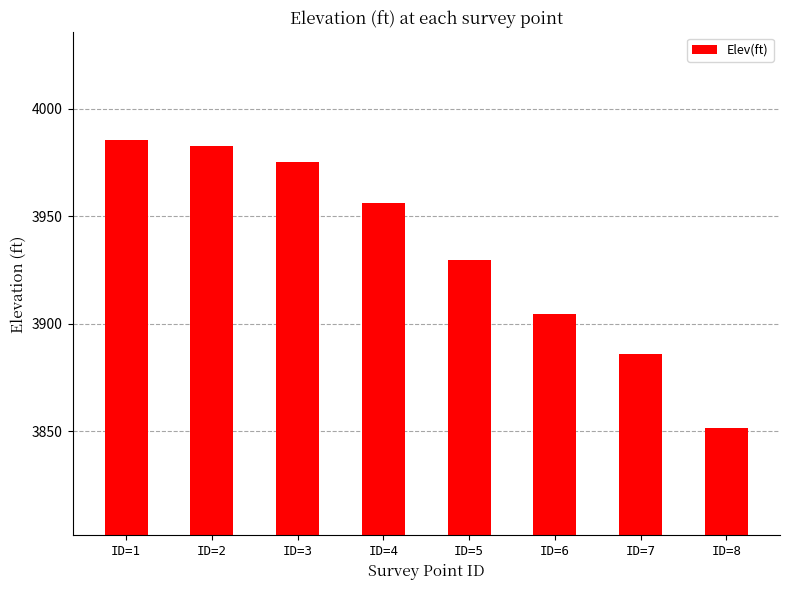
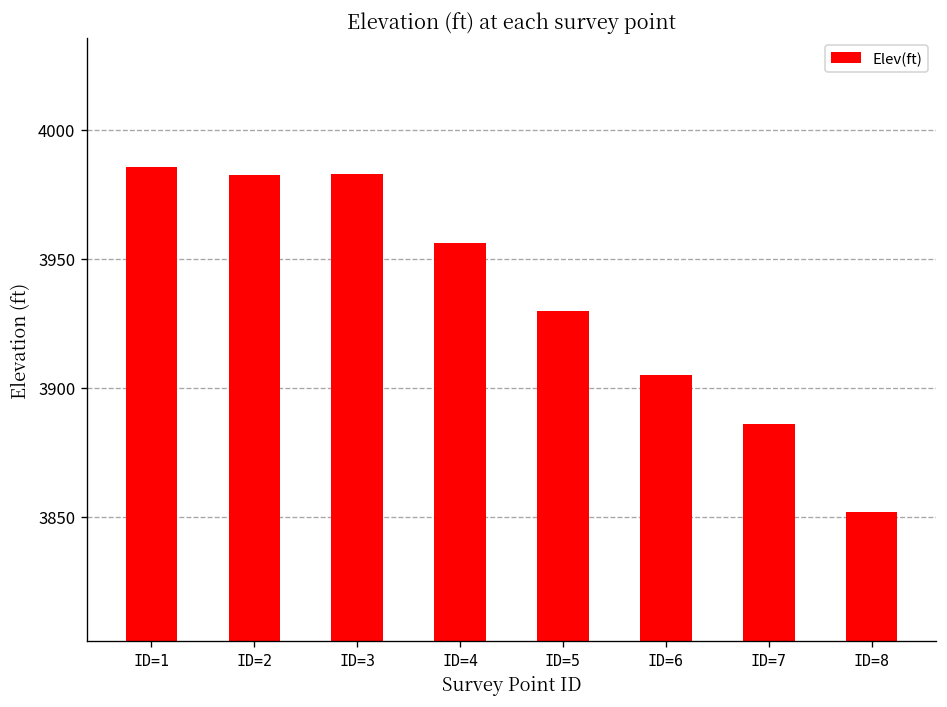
  {
    "ID=1": 3986,
    "ID=2": 3983,
-   "ID=3": 3975,
+   "ID=3": 3983,
    "ID=4": 3956,
    "ID=5": 3930,
    "ID=6": 3905,
    "ID=7": 3886,
    "ID=8": 3852
  }
